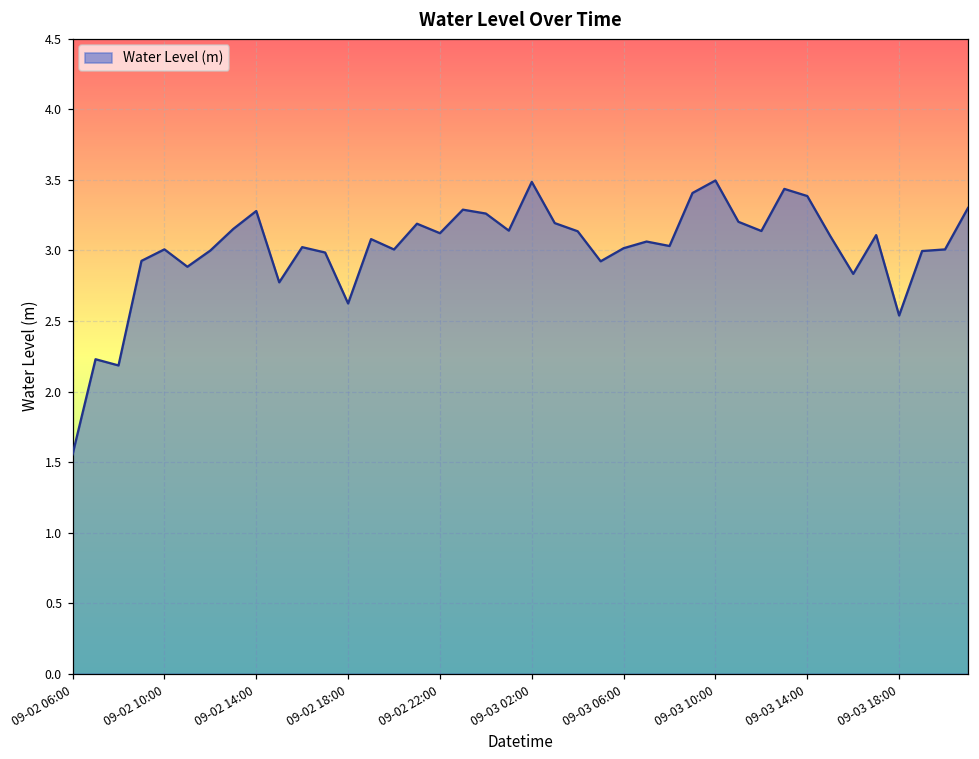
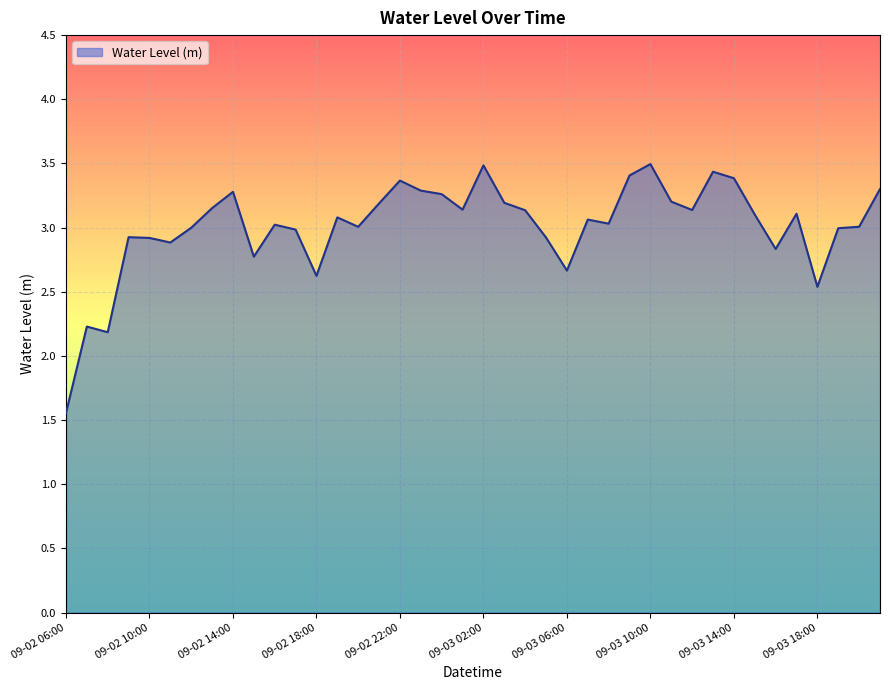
  {
    "09-02 06:00": 1.56,
-   "09-02 10:00": 3.01,
+   "09-02 10:00": 2.92,
    "09-02 14:00": 3.28,
    "09-02 18:00": 2.62,
-   "09-02 22:00": 3.12,
+   "09-02 22:00": 3.37,
    "09-03 02:00": 3.49,
-   "09-03 06:00": 3.02,
+   "09-03 06:00": 2.67,
    "09-03 10:00": 3.49,
    "09-03 14:00": 3.38,
    "09-03 18:00": 2.54
  }
